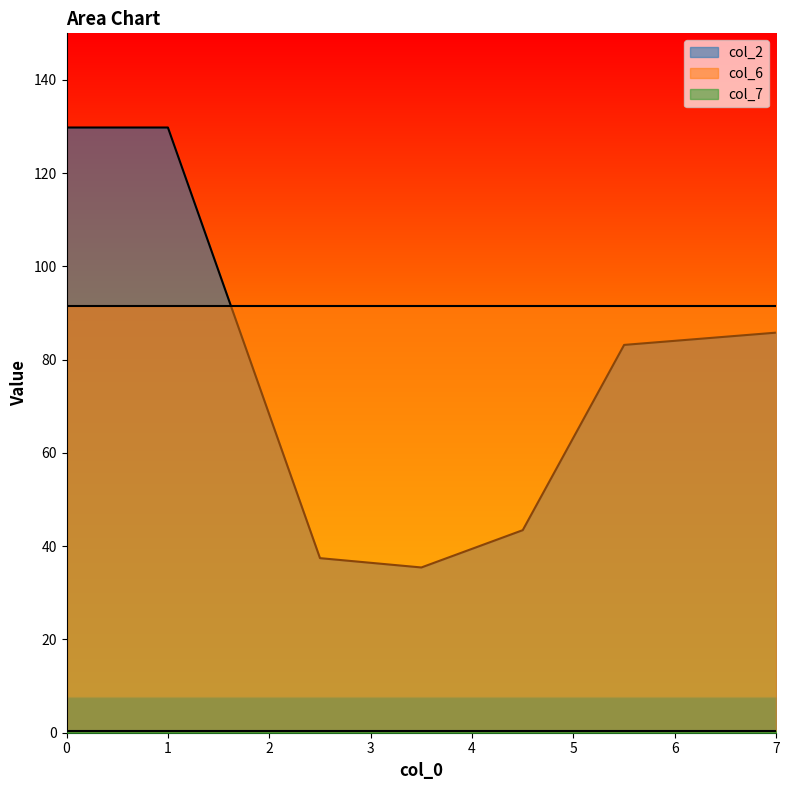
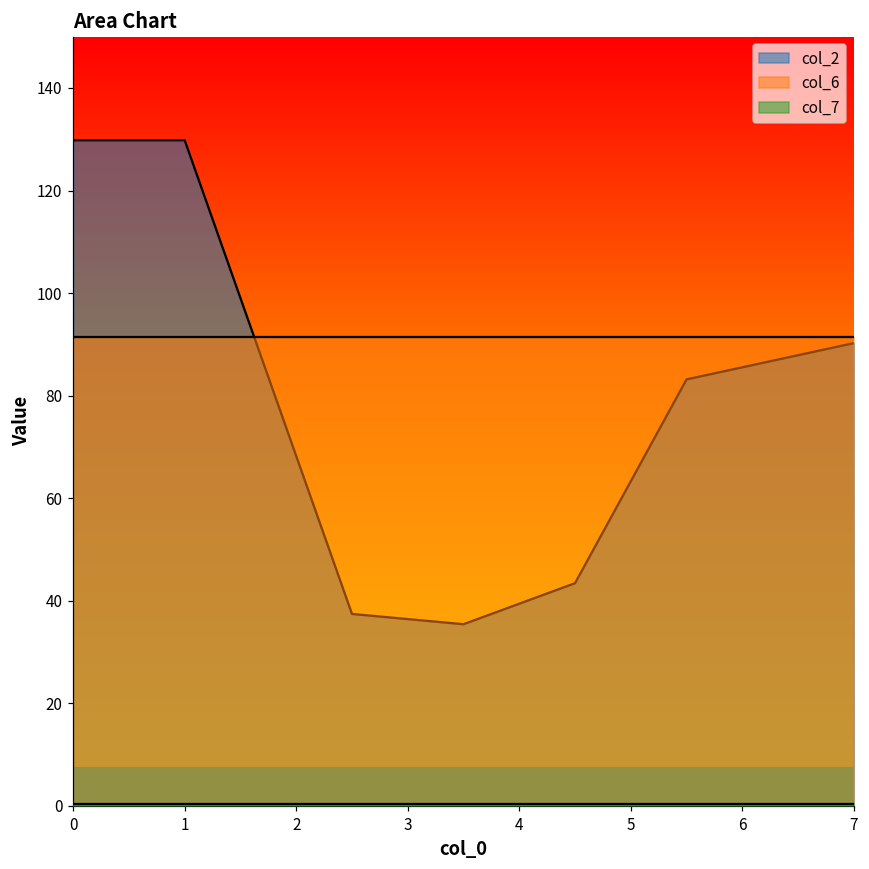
  {
    "col_2": {
      "0": 130,
      "1": 130,
-     "7": 86
+     "7": 90
    },
    "col_6": {
      "0": 91,
      "1": 91,
      "7": 91
    },
    "col_7": {
      "0": 0,
      "1": 0,
      "7": 0
    }
  }
